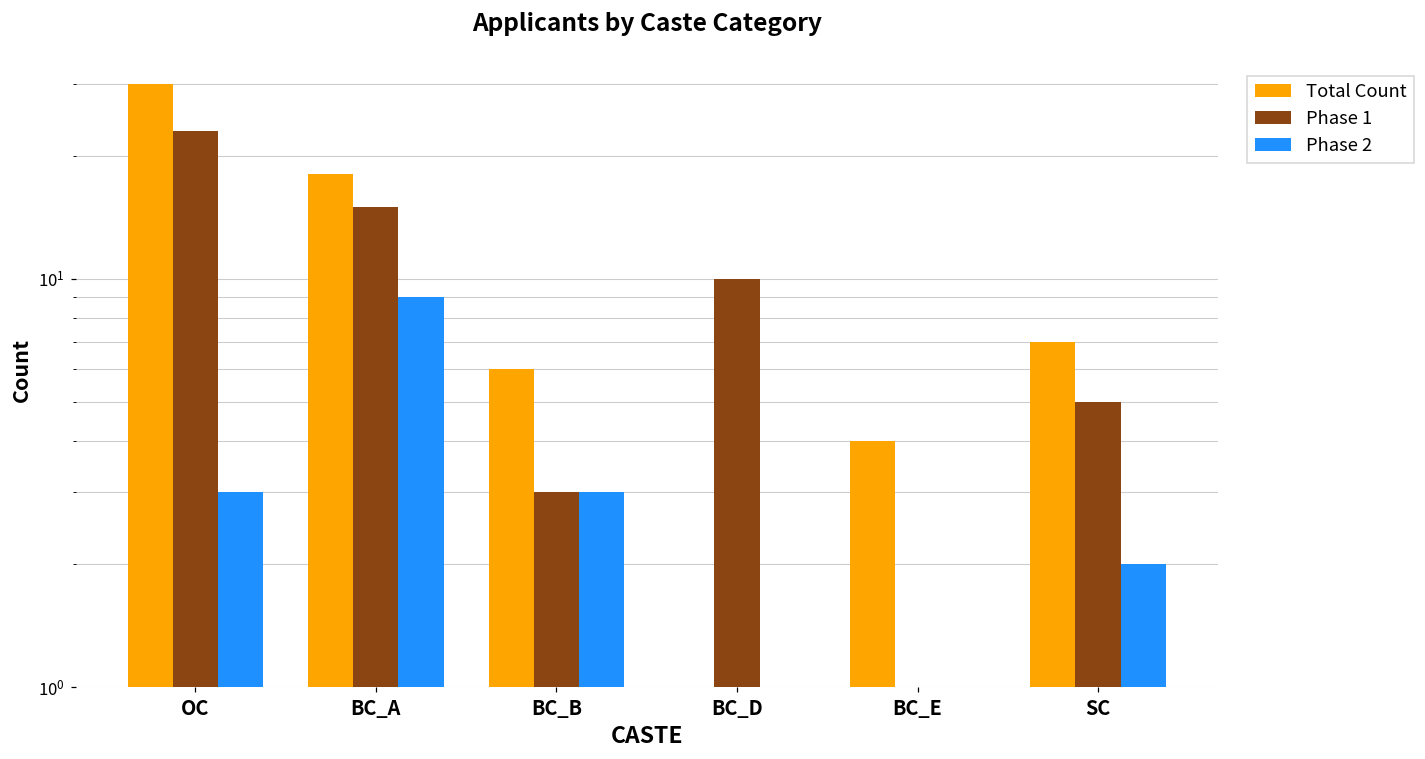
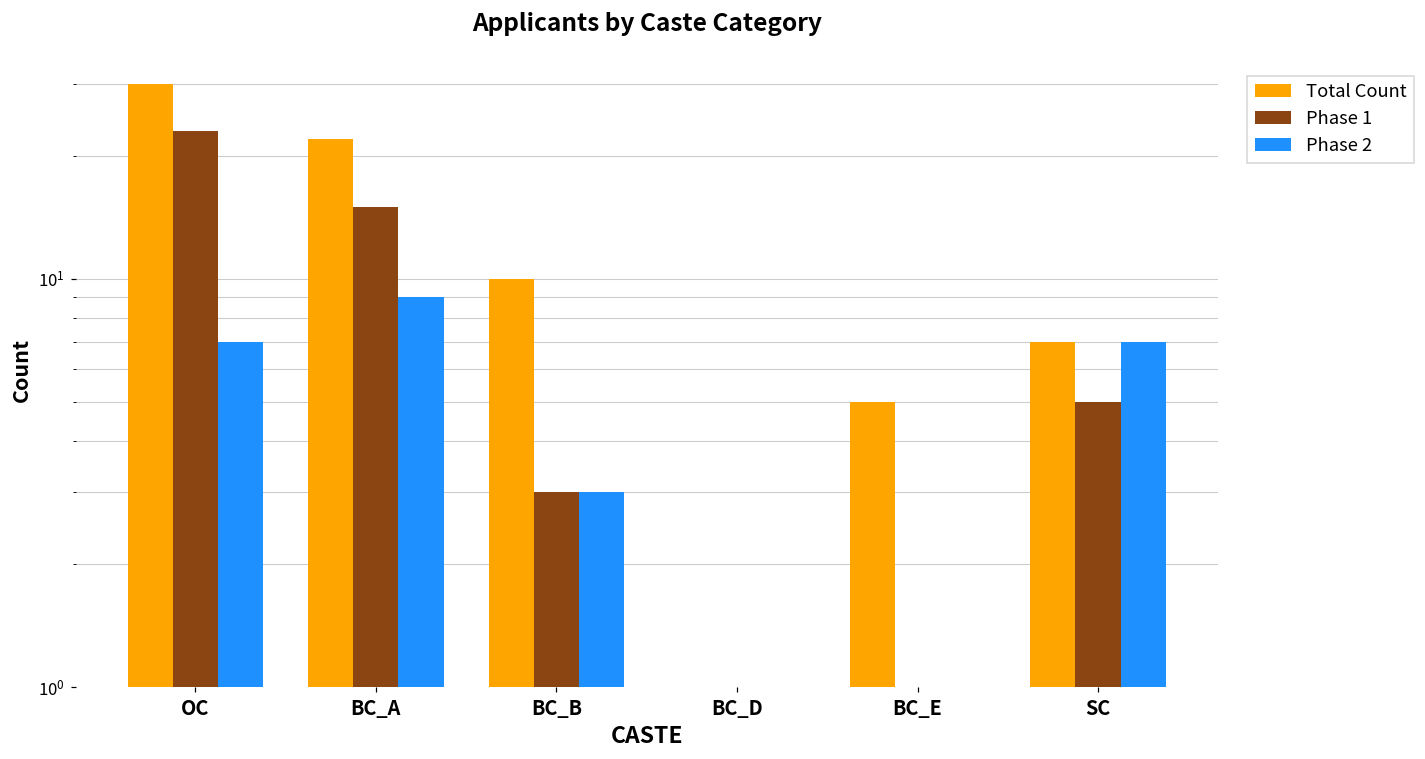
  {
    "Total Count": {
      "OC": 30,
-     "BC_A": 18,
-     "BC_B": 6,
+     "BC_A": 22,
+     "BC_B": 10,
      "BC_D": 1,
-     "BC_E": 4,
+     "BC_E": 5,
      "SC": 7
    },
    "Phase 1": {
      "OC": 23,
      "BC_A": 15,
      "BC_B": 3,
-     "BC_D": 10,
+     "BC_D": 1,
      "BC_E": 1,
      "SC": 5
    },
    "Phase 2": {
-     "OC": 3,
+     "OC": 7,
      "BC_A": 9,
      "BC_B": 3,
      "BC_D": 1,
      "BC_E": 1,
-     "SC": 2
+     "SC": 7
    }
  }
